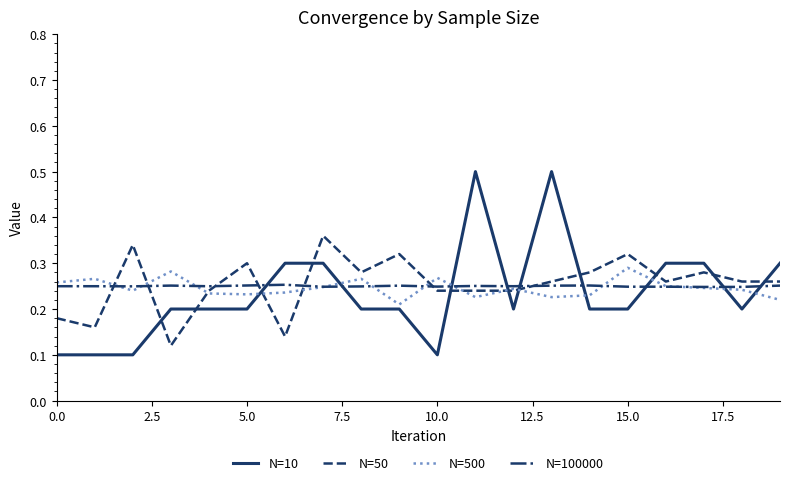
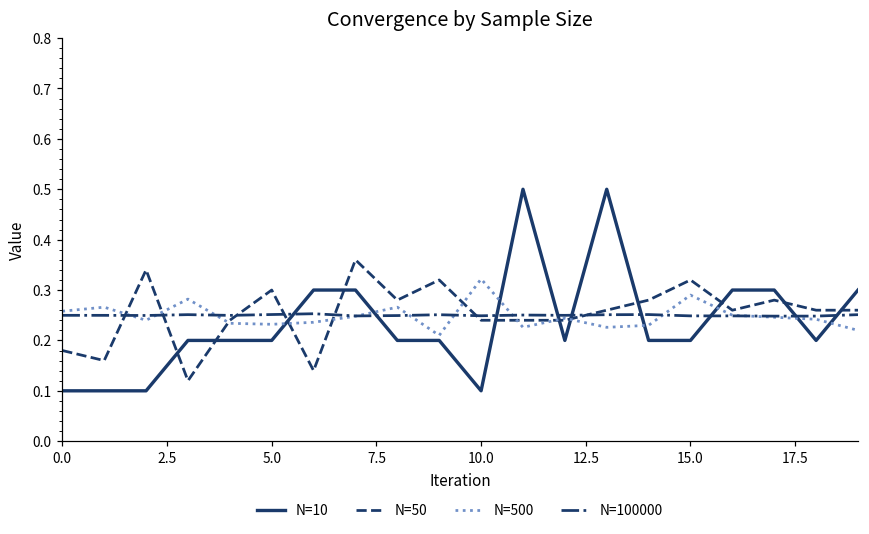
  {
    "N=500": {
      "0.0": 0.26,
      "5.0": 0.23,
-     "10.0": 0.27,
+     "10.0": 0.32,
      "15.0": 0.29
    }
  }
